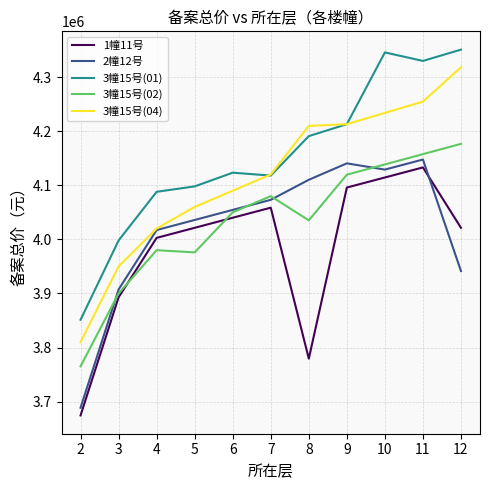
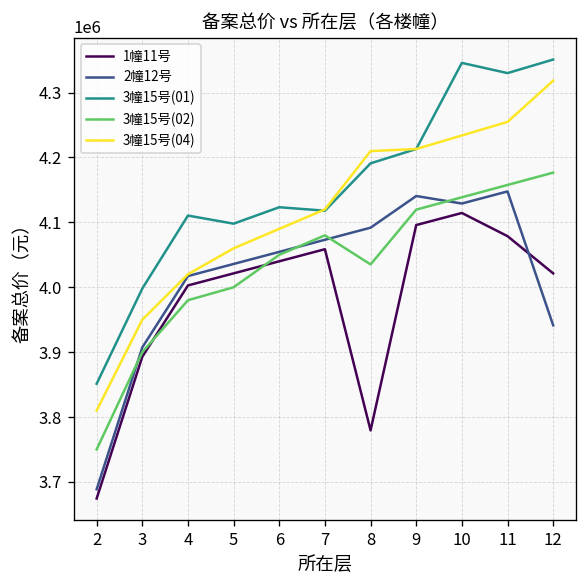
  {
    "1幢11号": {
      "2": 3670000,
      "3": 3890000,
      "4": 4000000,
      "5": 4020000,
      "6": 4040000,
      "7": 4060000,
      "8": 3780000,
      "9": 4100000,
      "10": 4110000,
-     "11": 4130000,
+     "11": 4080000,
      "12": 4020000
    },
    "2幢12号": {
      "2": 3690000,
      "3": 3910000,
      "5": 4040000,
      "7": 4070000,
-     "8": 4110000,
+     "8": 4090000,
      "9": 4140000,
      "10": 4130000,
      "11": 4150000,
      "12": 3940000
    },
    "3幢15号(01)": {
      "2": 3850000,
      "3": 4000000,
-     "4": 4090000,
+     "4": 4110000,
      "5": 4100000,
      "6": 4120000,
      "8": 4190000,
      "10": 4350000,
      "11": 4330000,
      "12": 4350000
    },
    "3幢15号(02)": {
-     "2": 3770000,
+     "2": 3750000,
      "3": 3900000,
      "4": 3980000,
-     "5": 3980000,
+     "5": 4000000,
      "7": 4080000,
      "8": 4040000,
      "9": 4120000,
      "10": 4140000,
      "11": 4160000,
      "12": 4180000
    },
    "3幢15号(04)": {
      "2": 3810000,
      "3": 3950000,
      "5": 4060000,
      "6": 4090000,
      "8": 4210000,
      "10": 4230000,
      "11": 4250000,
      "12": 4320000
    }
  }
